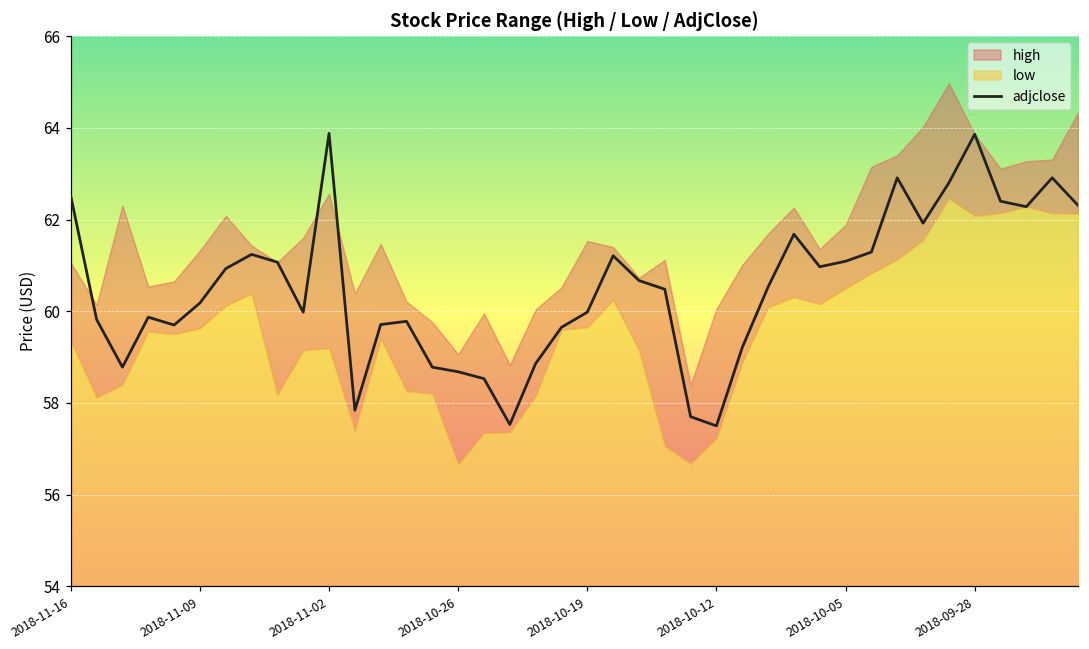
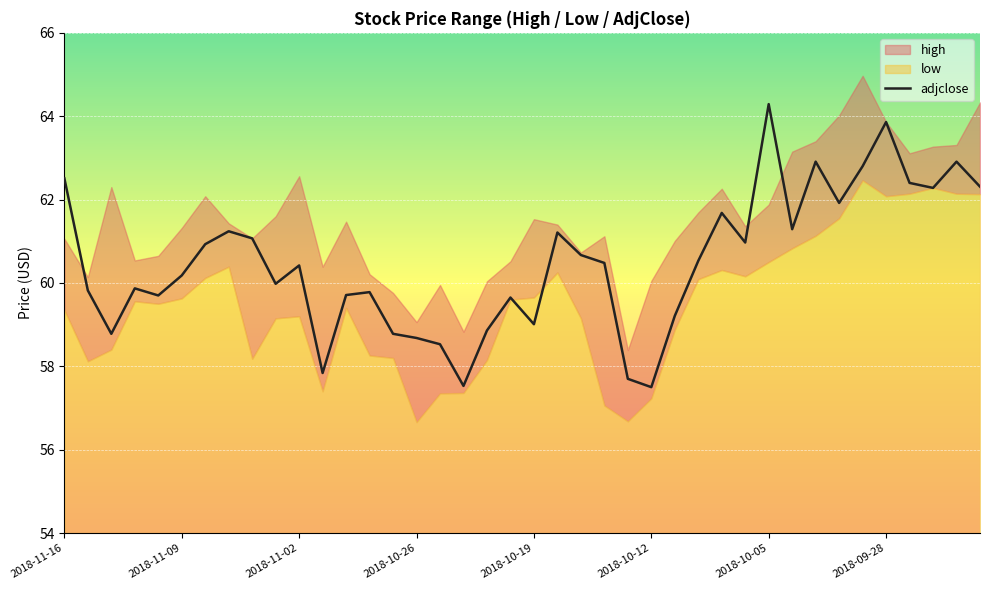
  {
    "adjclose": {
      "2018-11-16": 62.5,
      "2018-11-09": 60.2,
-     "2018-11-02": 63.9,
+     "2018-11-02": 60.4,
      "2018-10-26": 58.7,
-     "2018-10-19": 60.0,
+     "2018-10-19": 59.0,
      "2018-10-12": 57.5,
-     "2018-10-05": 61.1
+     "2018-10-05": 64.3
    },
    "low": {
      "2018-11-16": 59.4,
      "2018-11-09": 59.6,
      "2018-11-02": 59.2,
      "2018-10-26": 56.7,
      "2018-10-19": 59.7,
      "2018-10-12": 57.2,
      "2018-10-05": 60.5,
      "2018-09-28": 62.1
    }
  }
